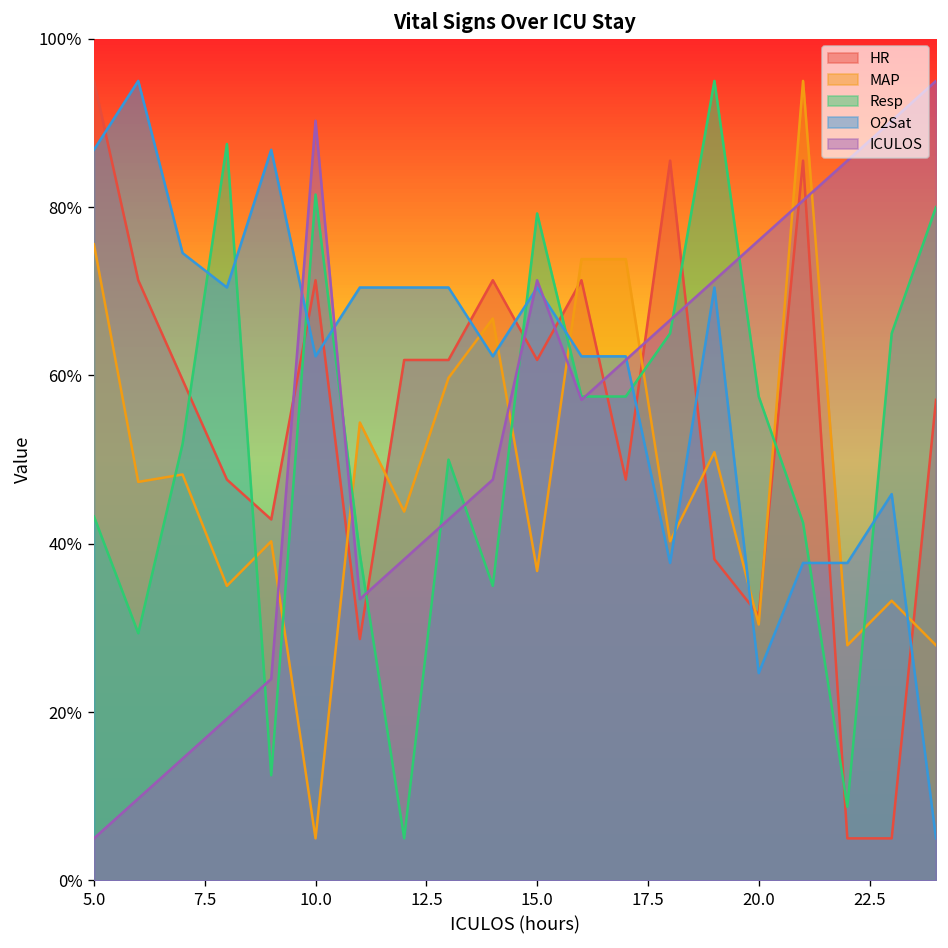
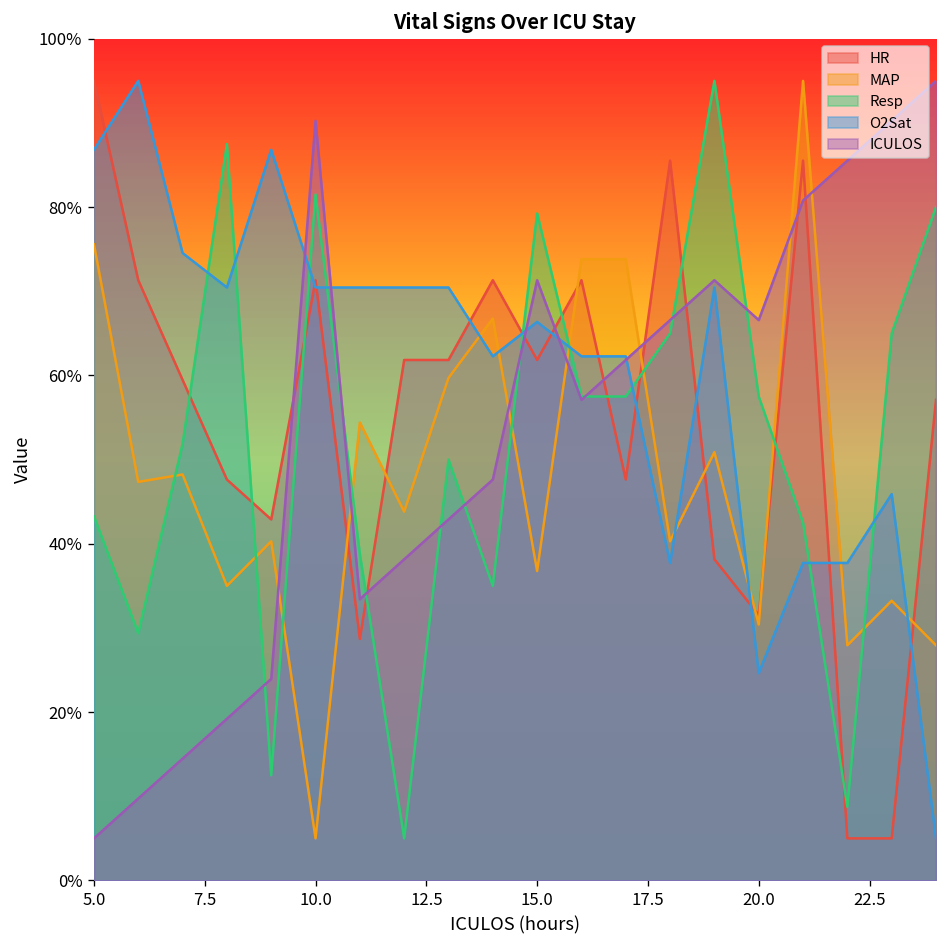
  {
    "HR": {
      "5.0": "95%",
      "10.0": "71%",
      "15.0": "62%",
      "20.0": "32%"
    },
    "MAP": {
      "5.0": "76%",
      "10.0": "5%",
      "15.0": "37%",
      "20.0": "30%"
    },
    "Resp": {
      "5.0": "43%",
      "10.0": "82%",
      "15.0": "79%",
      "20.0": "58%"
    },
    "O2Sat": {
      "5.0": "87%",
-     "10.0": "62%",
-     "15.0": "70%",
+     "10.0": "70%",
+     "15.0": "66%",
      "20.0": "25%"
    },
    "ICULOS": {
      "5.0": "5%",
      "10.0": "90%",
      "15.0": "71%",
-     "20.0": "76%"
+     "20.0": "67%"
    }
  }
